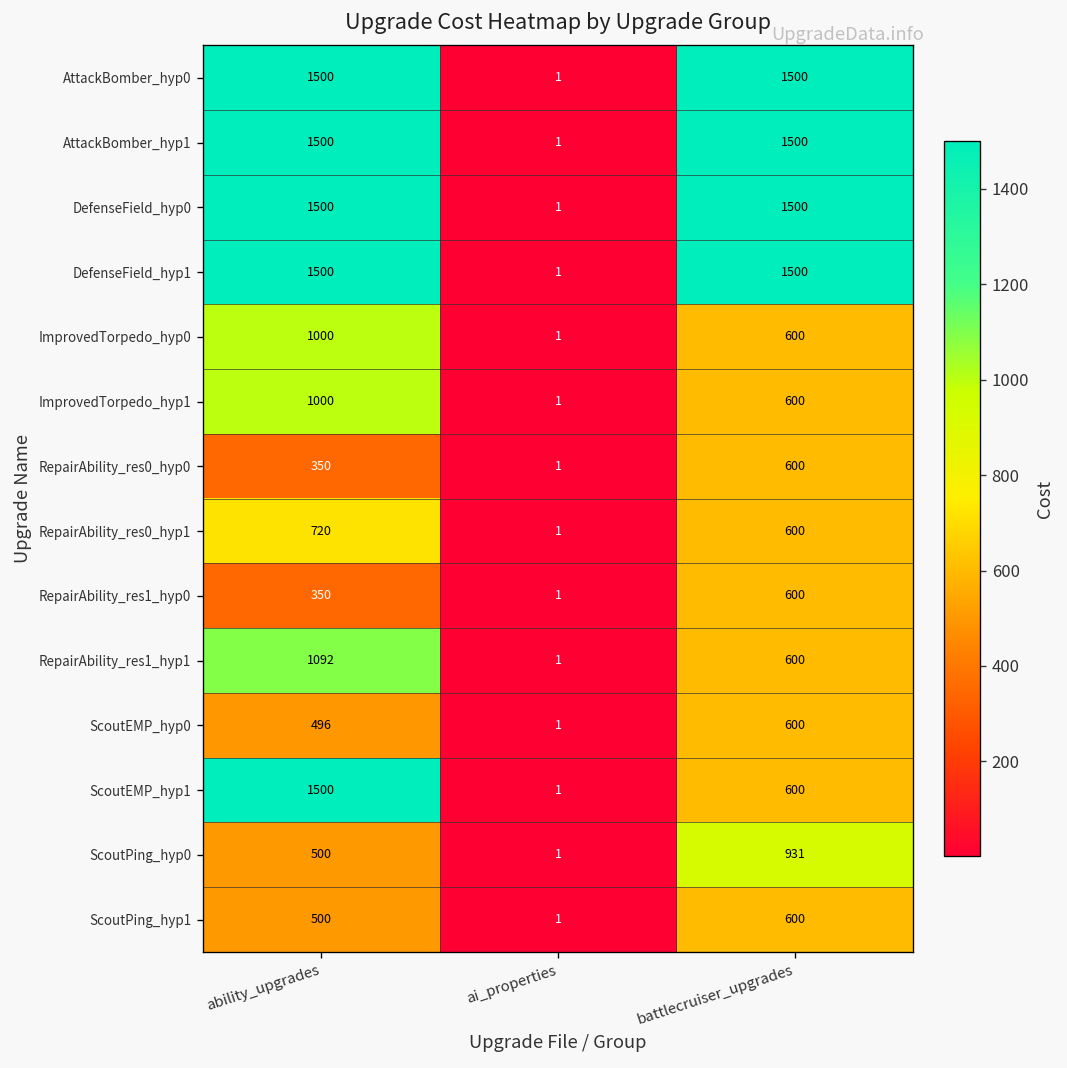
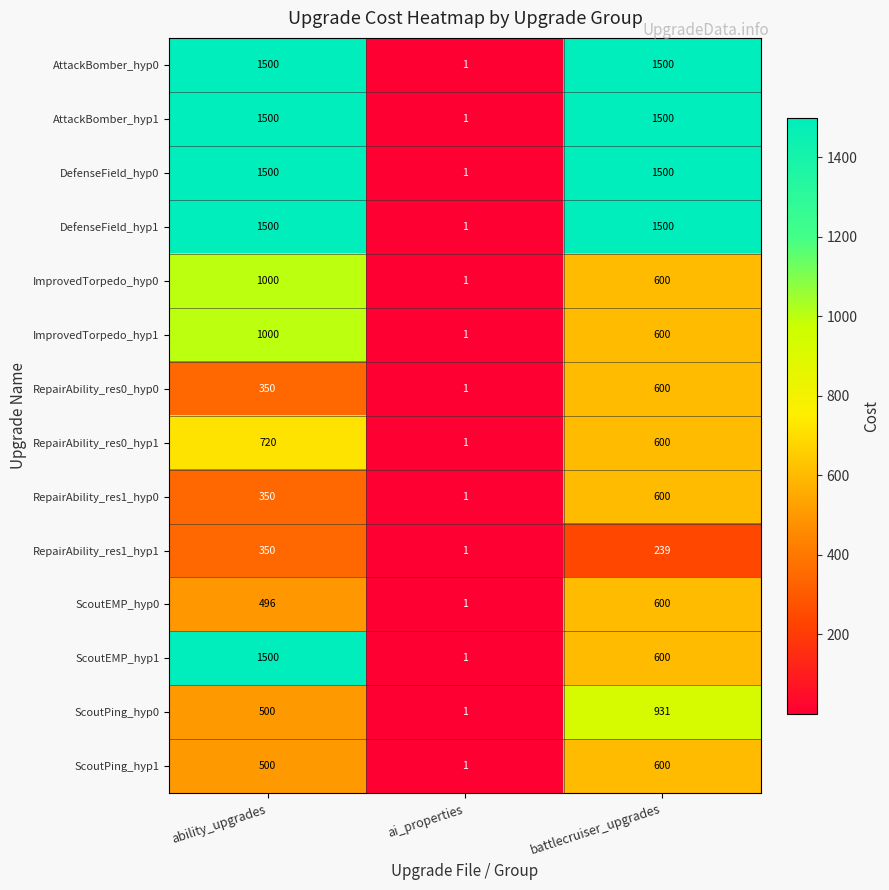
  {
    "AttackBomber_hyp0": {
      "ability_upgrades": 1500,
      "ai_properties": 1,
      "battlecruiser_upgrades": 1500
    },
    "AttackBomber_hyp1": {
      "ability_upgrades": 1500,
      "ai_properties": 1,
      "battlecruiser_upgrades": 1500
    },
    "DefenseField_hyp0": {
      "ability_upgrades": 1500,
      "ai_properties": 1,
      "battlecruiser_upgrades": 1500
    },
    "DefenseField_hyp1": {
      "ability_upgrades": 1500,
      "ai_properties": 1,
      "battlecruiser_upgrades": 1500
    },
    "ImprovedTorpedo_hyp0": {
      "ability_upgrades": 1000,
      "ai_properties": 1,
      "battlecruiser_upgrades": 600
    },
    "ImprovedTorpedo_hyp1": {
      "ability_upgrades": 1000,
      "ai_properties": 1,
      "battlecruiser_upgrades": 600
    },
    "RepairAbility_res0_hyp0": {
      "ability_upgrades": 350,
      "ai_properties": 1,
      "battlecruiser_upgrades": 600
    },
    "RepairAbility_res0_hyp1": {
      "ability_upgrades": 720,
      "ai_properties": 1,
      "battlecruiser_upgrades": 600
    },
    "RepairAbility_res1_hyp0": {
      "ability_upgrades": 350,
      "ai_properties": 1,
      "battlecruiser_upgrades": 600
    },
    "RepairAbility_res1_hyp1": {
-     "ability_upgrades": 1092,
+     "ability_upgrades": 350,
      "ai_properties": 1,
-     "battlecruiser_upgrades": 600
+     "battlecruiser_upgrades": 239
    },
    "ScoutEMP_hyp0": {
      "ability_upgrades": 496,
      "ai_properties": 1,
      "battlecruiser_upgrades": 600
    },
    "ScoutEMP_hyp1": {
      "ability_upgrades": 1500,
      "ai_properties": 1,
      "battlecruiser_upgrades": 600
    },
    "ScoutPing_hyp0": {
      "ability_upgrades": 500,
      "ai_properties": 1,
      "battlecruiser_upgrades": 931
    },
    "ScoutPing_hyp1": {
      "ability_upgrades": 500,
      "ai_properties": 1,
      "battlecruiser_upgrades": 600
    }
  }
